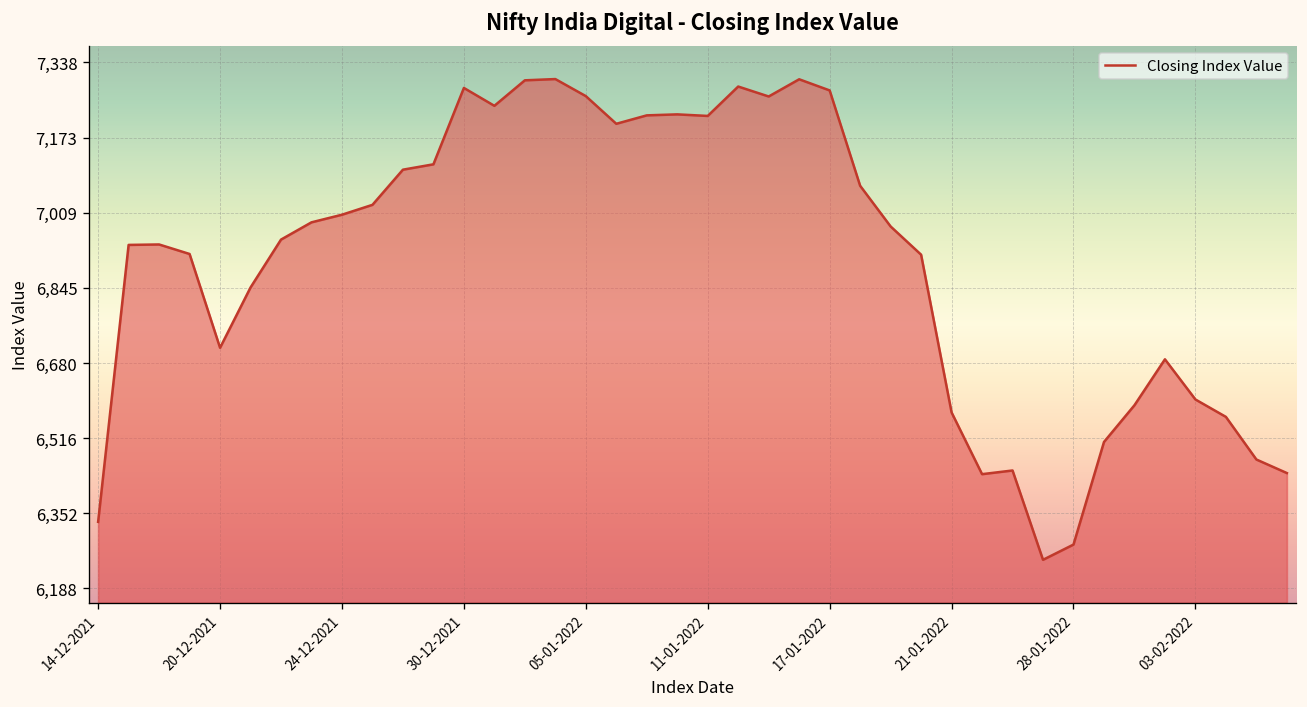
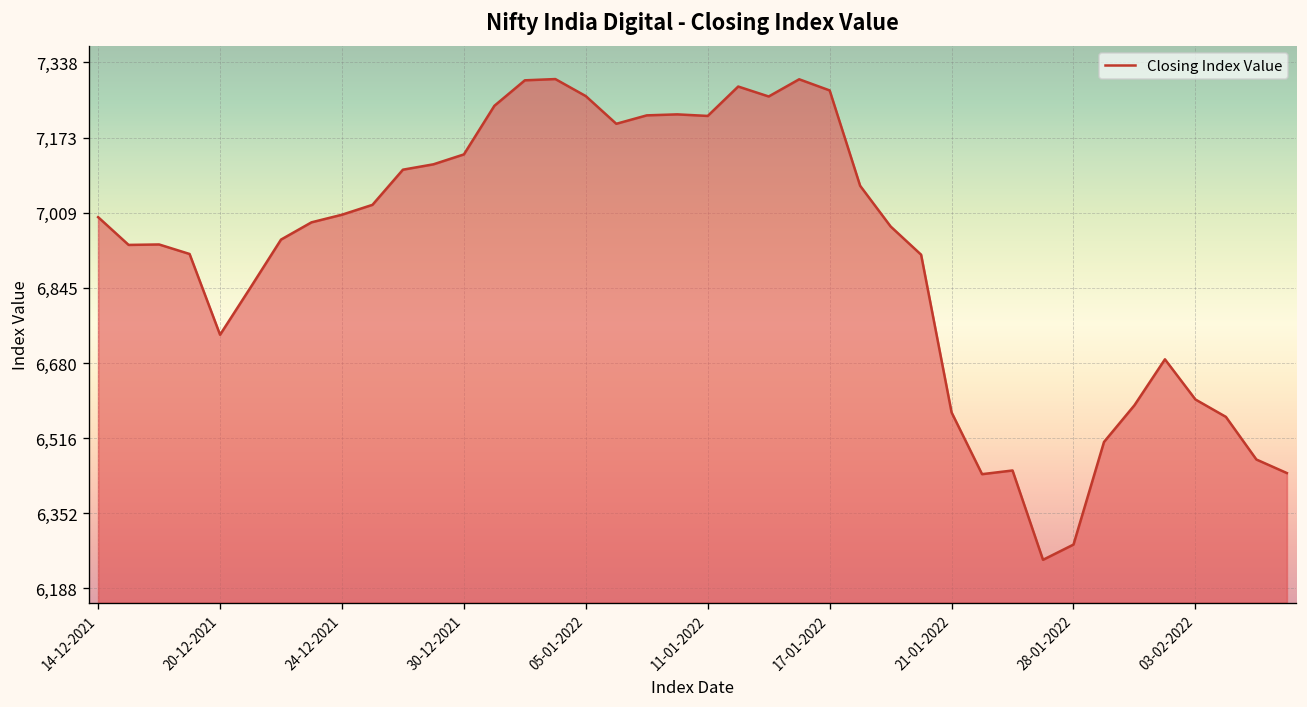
  {
-   "14-12-2021": "6,330",
-   "20-12-2021": "6,710",
+   "14-12-2021": "7,000",
+   "20-12-2021": "6,740",
    "24-12-2021": "7,000",
-   "30-12-2021": "7,280",
+   "30-12-2021": "7,140",
    "05-01-2022": "7,260",
    "11-01-2022": "7,220",
    "17-01-2022": "7,280",
    "21-01-2022": "6,570",
    "28-01-2022": "6,280",
    "03-02-2022": "6,600"
  }
